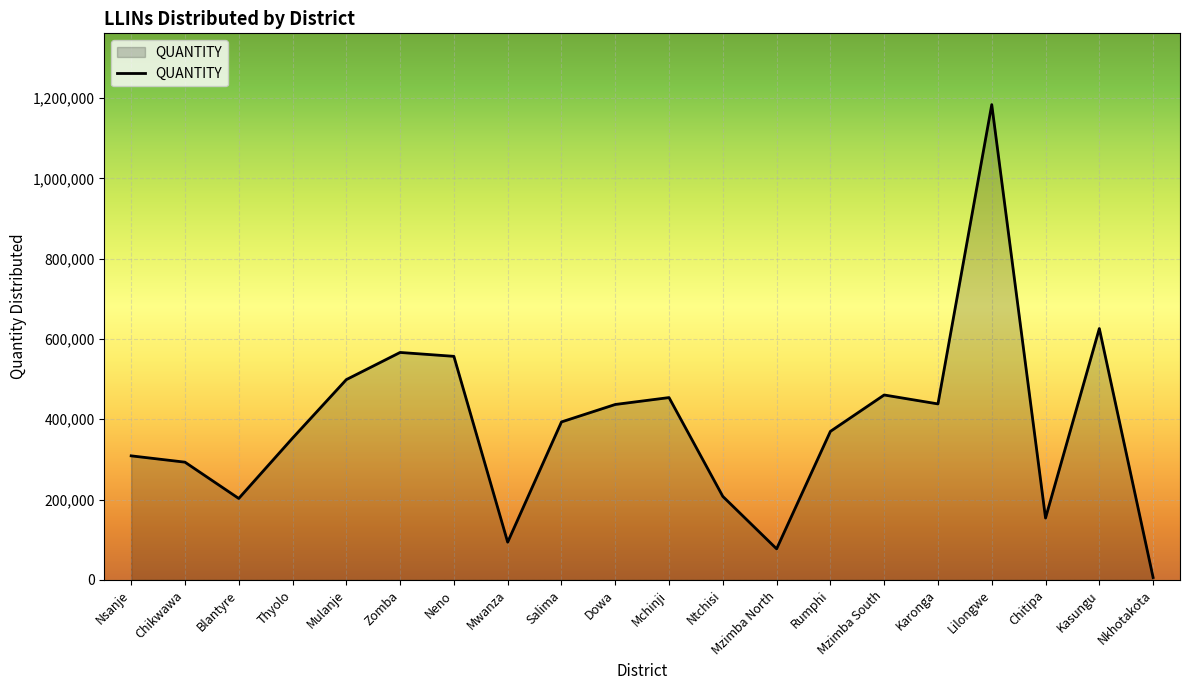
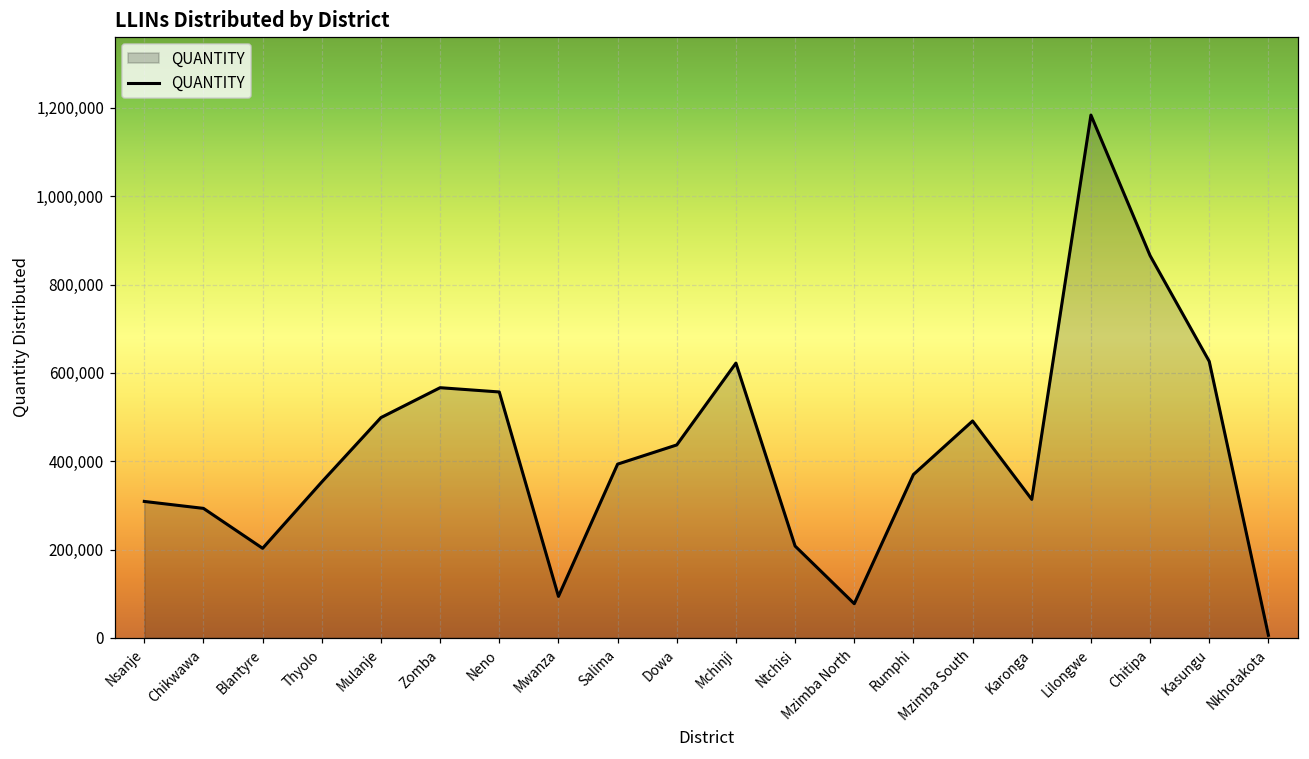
  {
    "Nsanje": "310,000",
    "Chikwawa": "290,000",
    "Blantyre": "200,000",
    "Thyolo": "350,000",
    "Mulanje": "500,000",
    "Zomba": "570,000",
    "Neno": "560,000",
    "Mwanza": "90,000",
    "Salima": "390,000",
    "Dowa": "440,000",
-   "Mchinji": "450,000",
+   "Mchinji": "620,000",
    "Ntchisi": "210,000",
    "Mzimba North": "80,000",
    "Rumphi": "370,000",
-   "Mzimba South": "460,000",
-   "Karonga": "440,000",
+   "Mzimba South": "490,000",
+   "Karonga": "310,000",
    "Lilongwe": "1,180,000",
-   "Chitipa": "150,000",
+   "Chitipa": "870,000",
    "Kasungu": "630,000",
    "Nkhotakota": "10,000"
  }
